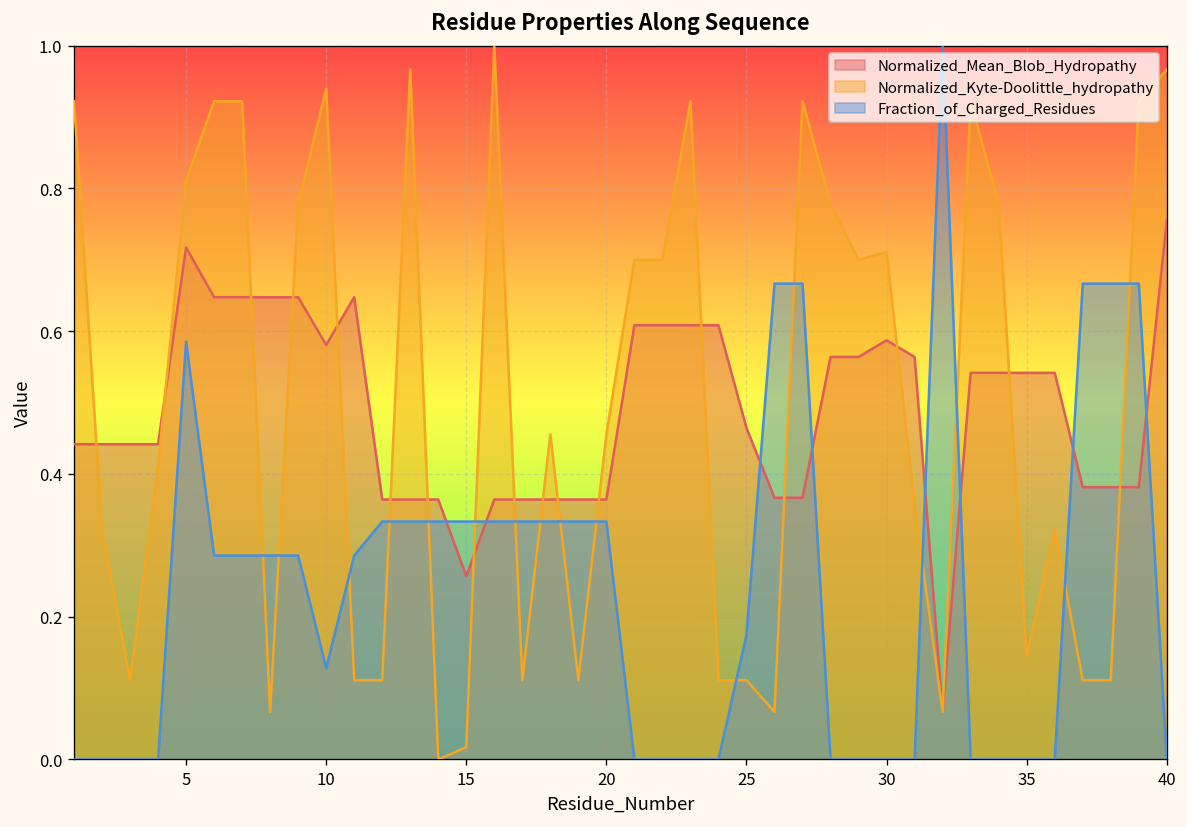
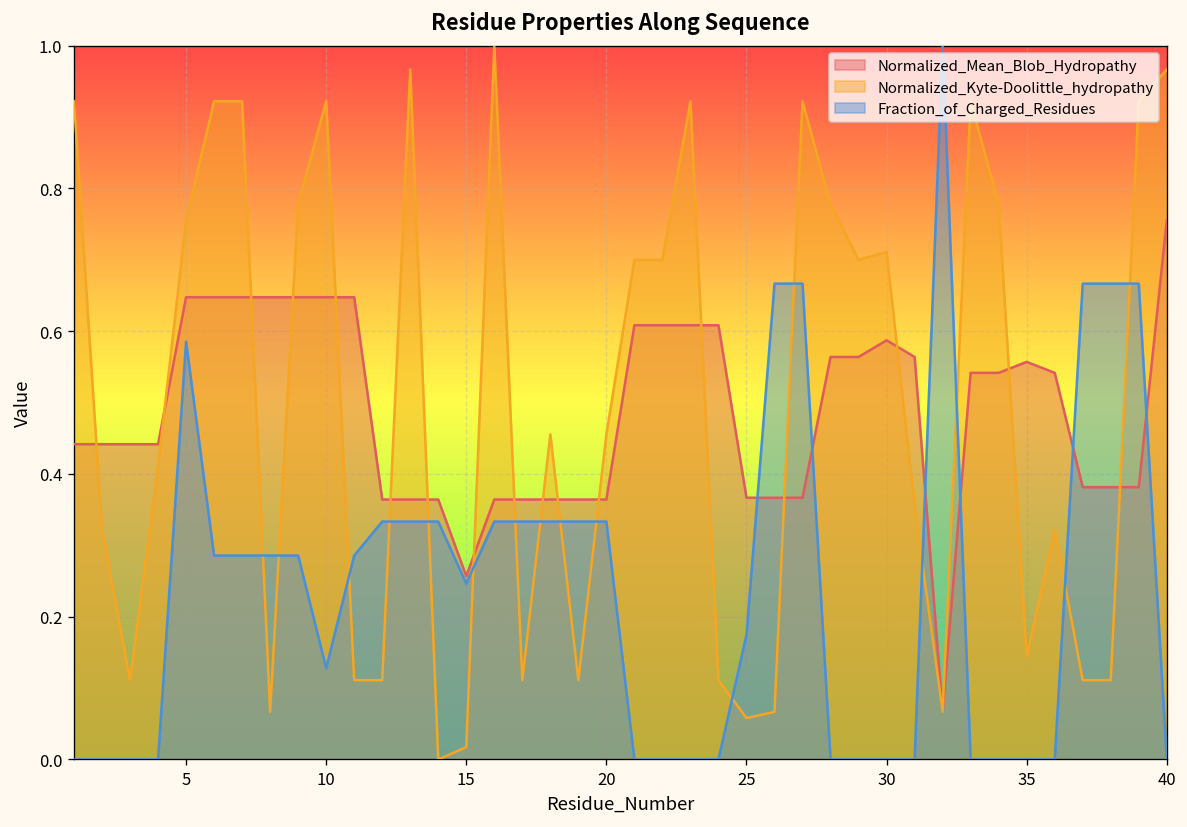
  {
    "Normalized_Mean_Blob_Hydropathy": {
-     "5": 0.72,
-     "10": 0.58,
+     "5": 0.65,
+     "10": 0.65,
      "15": 0.26,
      "20": 0.36,
-     "25": 0.46,
+     "25": 0.37,
      "30": 0.59,
-     "35": 0.54,
+     "35": 0.56,
      "40": 0.76
    },
    "Normalized_Kyte-Doolittle_hydropathy": {
-     "5": 0.81,
-     "10": 0.94,
+     "5": 0.76,
+     "10": 0.92,
      "15": 0.02,
      "20": 0.46,
-     "25": 0.11,
+     "25": 0.06,
      "30": 0.71,
      "35": 0.14,
      "40": 0.97
    },
    "Fraction_of_Charged_Residues": {
      "5": 0.59,
      "10": 0.13,
-     "15": 0.33,
+     "15": 0.25,
      "20": 0.33,
      "25": 0.17,
      "30": 0.00,
      "35": 0.00,
      "40": 0.00
    }
  }
